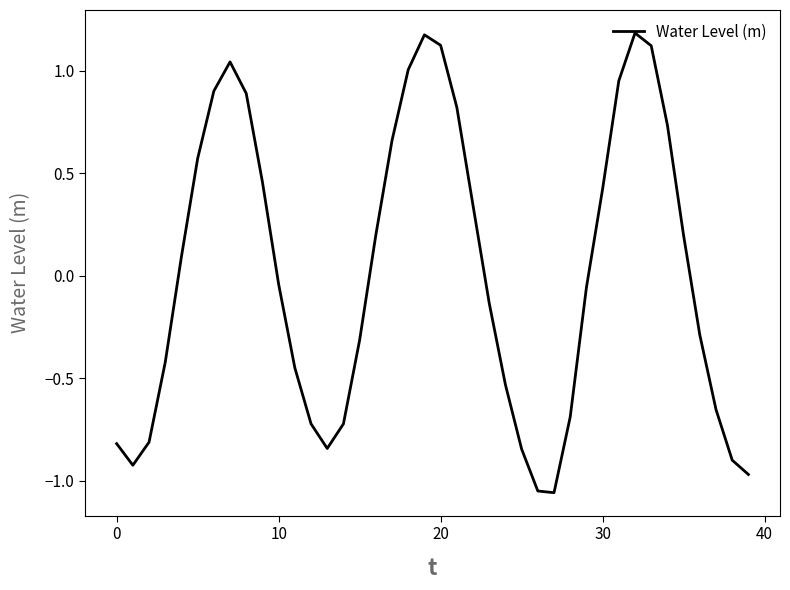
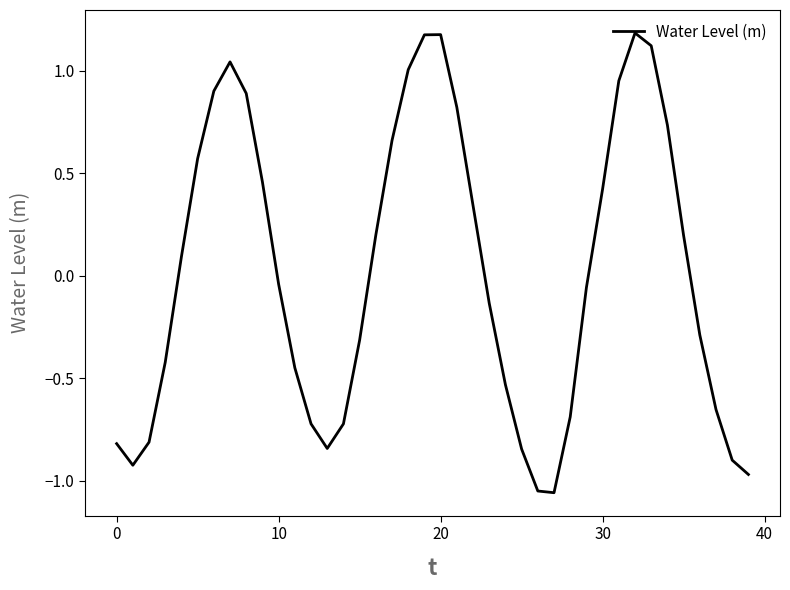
  {
    "0": -0.82,
    "10": -0.04,
-   "20": 1.12,
+   "20": 1.18,
    "30": 0.42
  }
